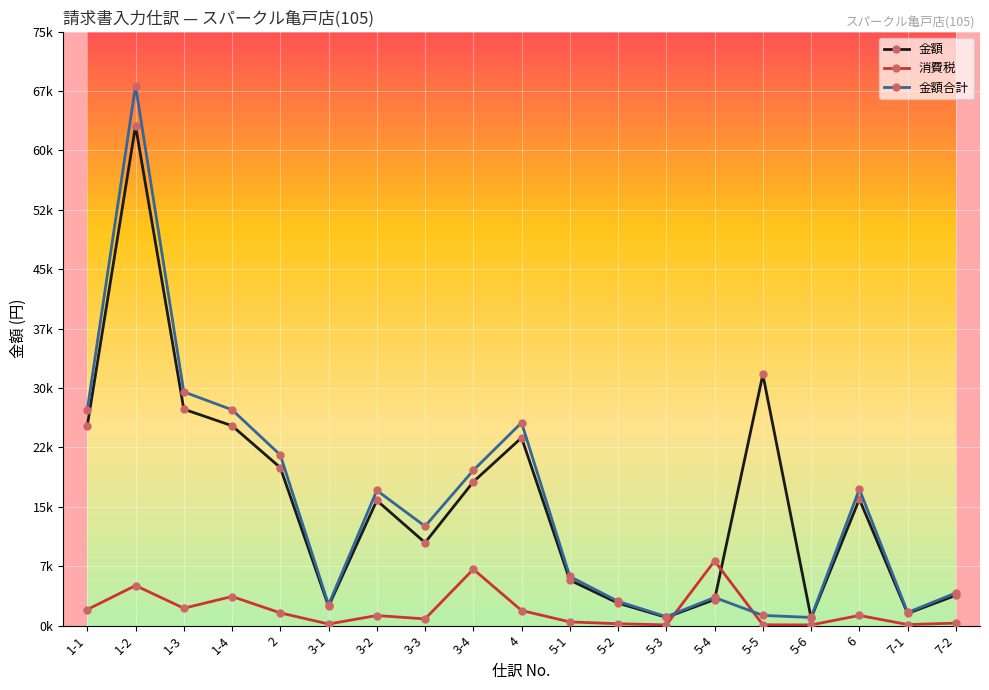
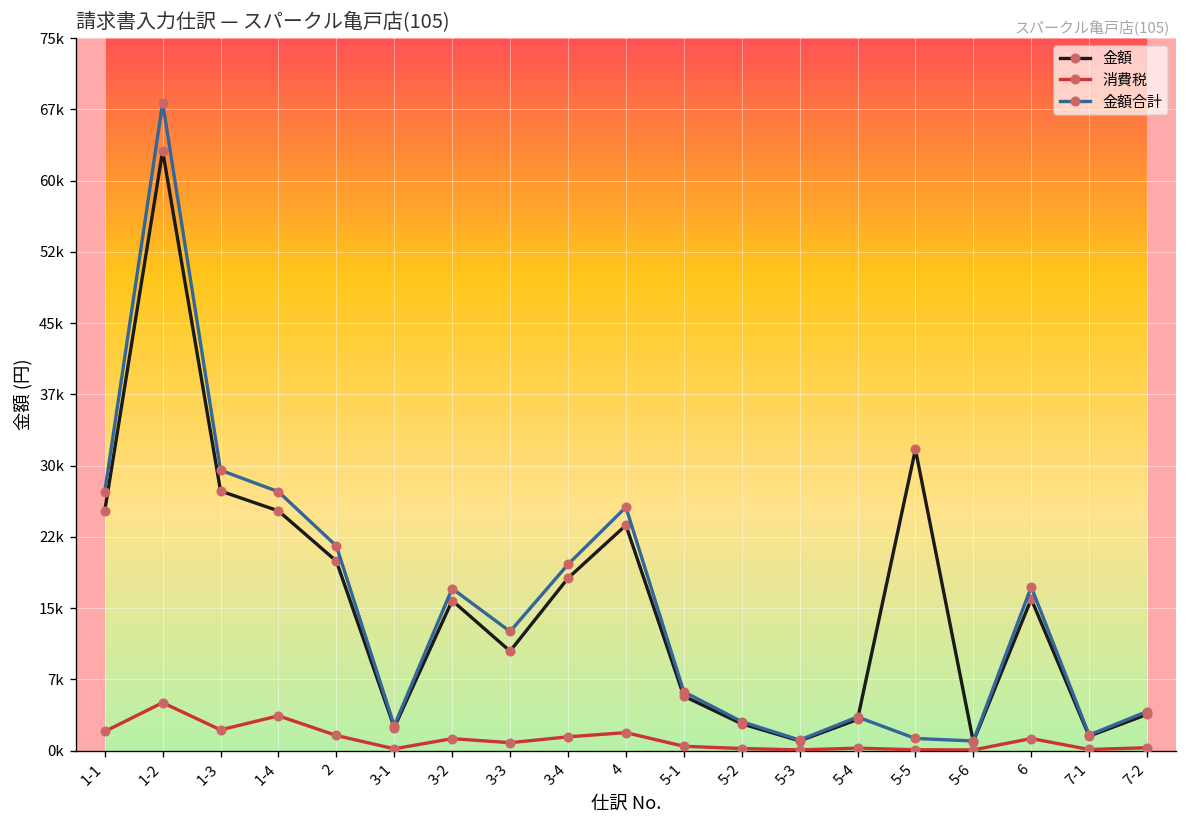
  {
    "金額": {
      "1-1": 25000,
      "1-2": 63000,
      "1-3": 27000,
      "1-4": 25000,
      "2": 20000,
      "3-2": 16000,
      "3-3": 11000,
      "3-4": 18000,
      "4": 24000,
      "5-1": 6000,
      "5-5": 32000,
      "6": 16000
    },
    "消費税": {
      "1-1": 2000,
      "1-2": 5000,
      "1-3": 2000,
      "1-4": 4000,
      "2": 2000,
      "3-1": 0,
      "3-2": 1000,
      "3-3": 1000,
-     "3-4": 7000,
+     "3-4": 1000,
      "4": 2000,
      "5-1": 0,
      "5-2": 0,
      "5-3": 0,
-     "5-4": 8000,
+     "5-4": 0,
      "5-5": 0,
      "5-6": 0,
      "6": 1000,
      "7-1": 0,
      "7-2": 0
    },
    "金額合計": {
      "1-1": 27000,
      "1-2": 68000,
      "1-3": 30000,
      "1-4": 27000,
      "2": 22000,
      "3-2": 17000,
      "3-3": 13000,
      "3-4": 20000,
      "4": 26000,
      "5-1": 6000,
      "5-5": 1000,
      "6": 17000
    }
  }
